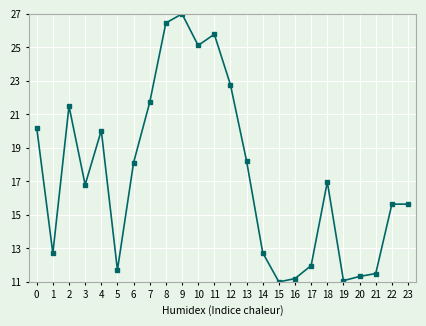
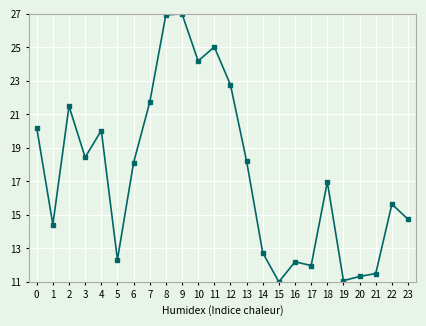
  {
    "0": 20.2,
-   "1": 12.7,
+   "1": 14.4,
    "2": 21.5,
-   "3": 16.8,
+   "3": 18.4,
    "4": 20.0,
-   "5": 11.7,
+   "5": 12.3,
    "6": 18.1,
    "7": 21.7,
-   "8": 26.5,
+   "8": 26.9,
    "9": 27.0,
-   "10": 25.1,
-   "11": 25.8,
+   "10": 24.2,
+   "11": 25.0,
    "12": 22.8,
    "13": 18.2,
    "14": 12.7,
    "15": 11.0,
-   "16": 11.2,
+   "16": 12.2,
    "17": 12.0,
    "18": 17.0,
    "19": 11.1,
    "20": 11.3,
    "21": 11.5,
    "22": 15.6,
-   "23": 15.6
+   "23": 14.7
  }
